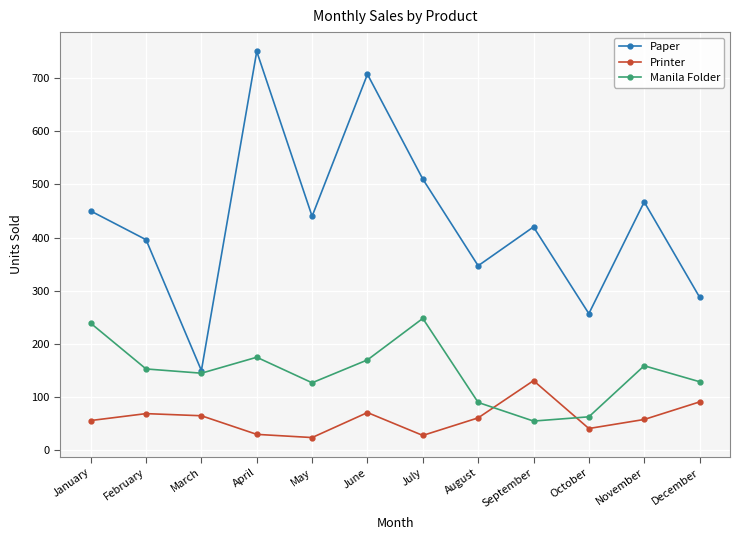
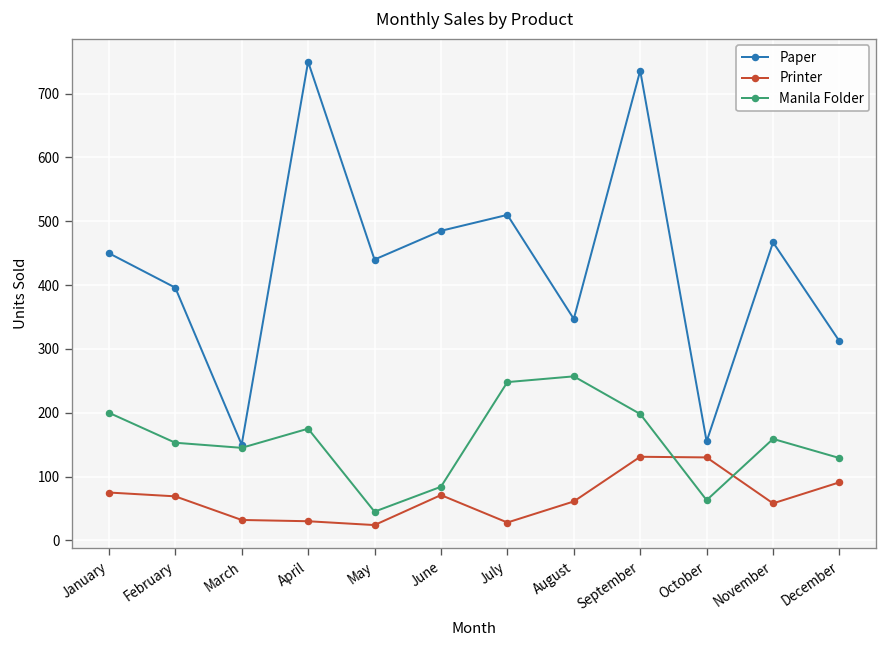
  {
    "Paper": {
      "January": 450,
      "February": 400,
      "March": 150,
      "April": 750,
      "May": 440,
-     "June": 710,
+     "June": 490,
      "July": 510,
      "August": 350,
-     "September": 420,
-     "October": 260,
+     "September": 740,
+     "October": 160,
      "November": 470,
-     "December": 290
+     "December": 310
    },
    "Printer": {
-     "January": 60,
+     "January": 80,
      "February": 70,
-     "March": 70,
+     "March": 30,
      "April": 30,
      "May": 20,
      "June": 70,
      "July": 30,
      "August": 60,
      "September": 130,
-     "October": 40,
+     "October": 130,
      "November": 60,
      "December": 90
    },
    "Manila Folder": {
-     "January": 240,
+     "January": 200,
      "February": 150,
      "March": 150,
      "April": 180,
-     "May": 130,
-     "June": 170,
+     "May": 50,
+     "June": 80,
      "July": 250,
-     "August": 90,
-     "September": 60,
+     "August": 260,
+     "September": 200,
      "October": 60,
      "November": 160,
      "December": 130
    }
  }
